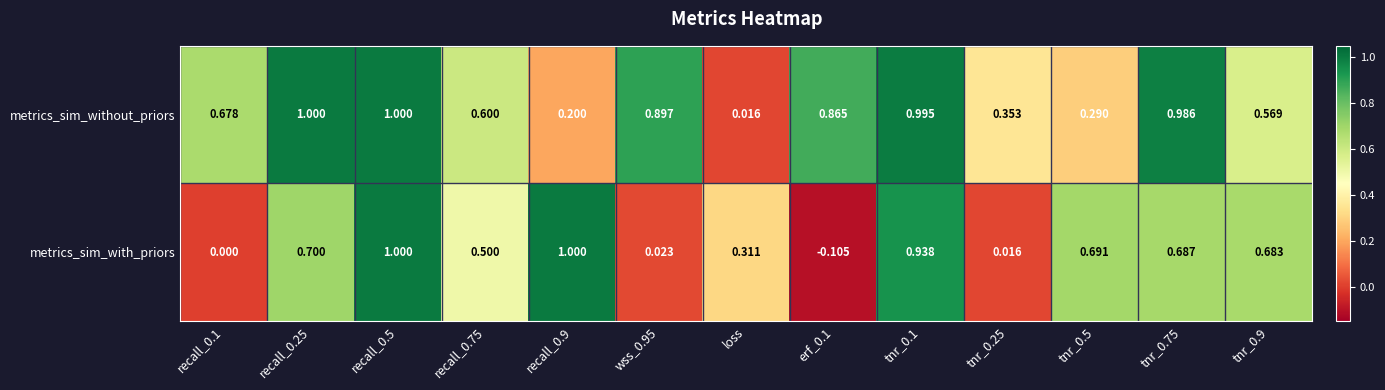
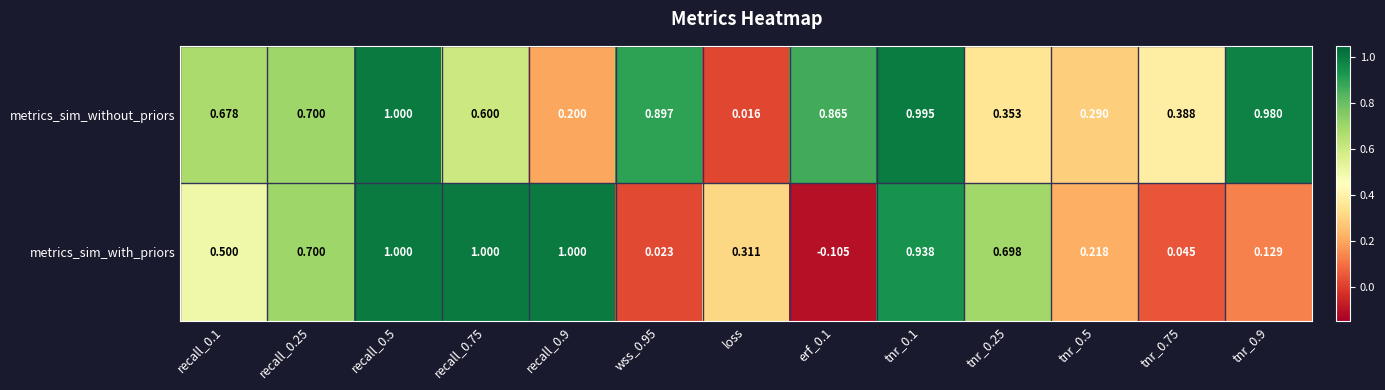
  {
    "metrics_sim_without_priors": {
      "recall_0.1": 0.678,
-     "recall_0.25": 1.000,
+     "recall_0.25": 0.700,
      "recall_0.5": 1.000,
      "recall_0.75": 0.600,
      "recall_0.9": 0.200,
      "wss_0.95": 0.897,
      "loss": 0.016,
      "erf_0.1": 0.865,
      "tnr_0.1": 0.995,
      "tnr_0.25": 0.353,
      "tnr_0.5": 0.290,
-     "tnr_0.75": 0.986,
-     "tnr_0.9": 0.569
+     "tnr_0.75": 0.388,
+     "tnr_0.9": 0.980
    },
    "metrics_sim_with_priors": {
-     "recall_0.1": 0.000,
+     "recall_0.1": 0.500,
      "recall_0.25": 0.700,
      "recall_0.5": 1.000,
-     "recall_0.75": 0.500,
+     "recall_0.75": 1.000,
      "recall_0.9": 1.000,
      "wss_0.95": 0.023,
      "loss": 0.311,
      "erf_0.1": -0.105,
      "tnr_0.1": 0.938,
-     "tnr_0.25": 0.016,
-     "tnr_0.5": 0.691,
-     "tnr_0.75": 0.687,
-     "tnr_0.9": 0.683
+     "tnr_0.25": 0.698,
+     "tnr_0.5": 0.218,
+     "tnr_0.75": 0.045,
+     "tnr_0.9": 0.129
    }
  }
